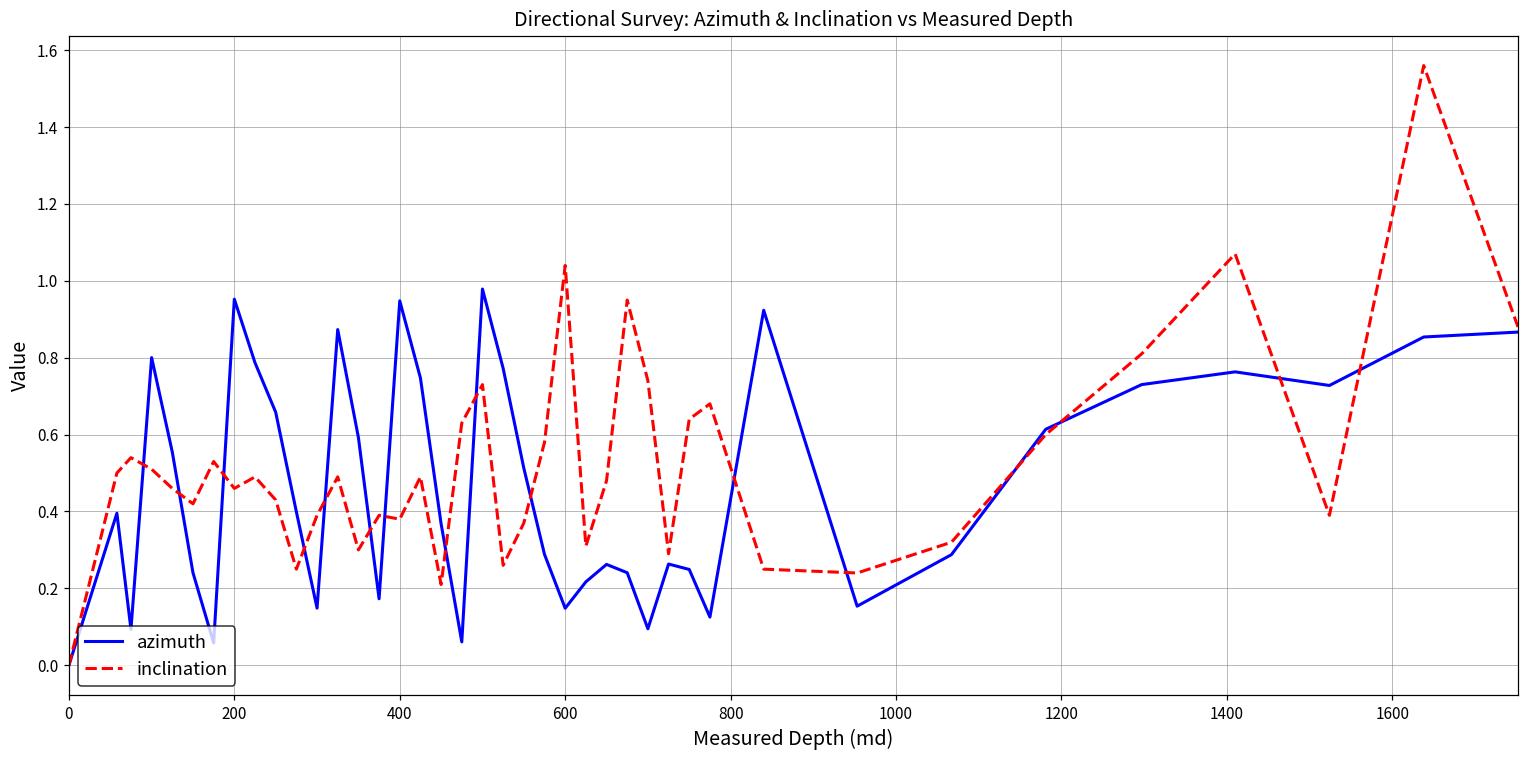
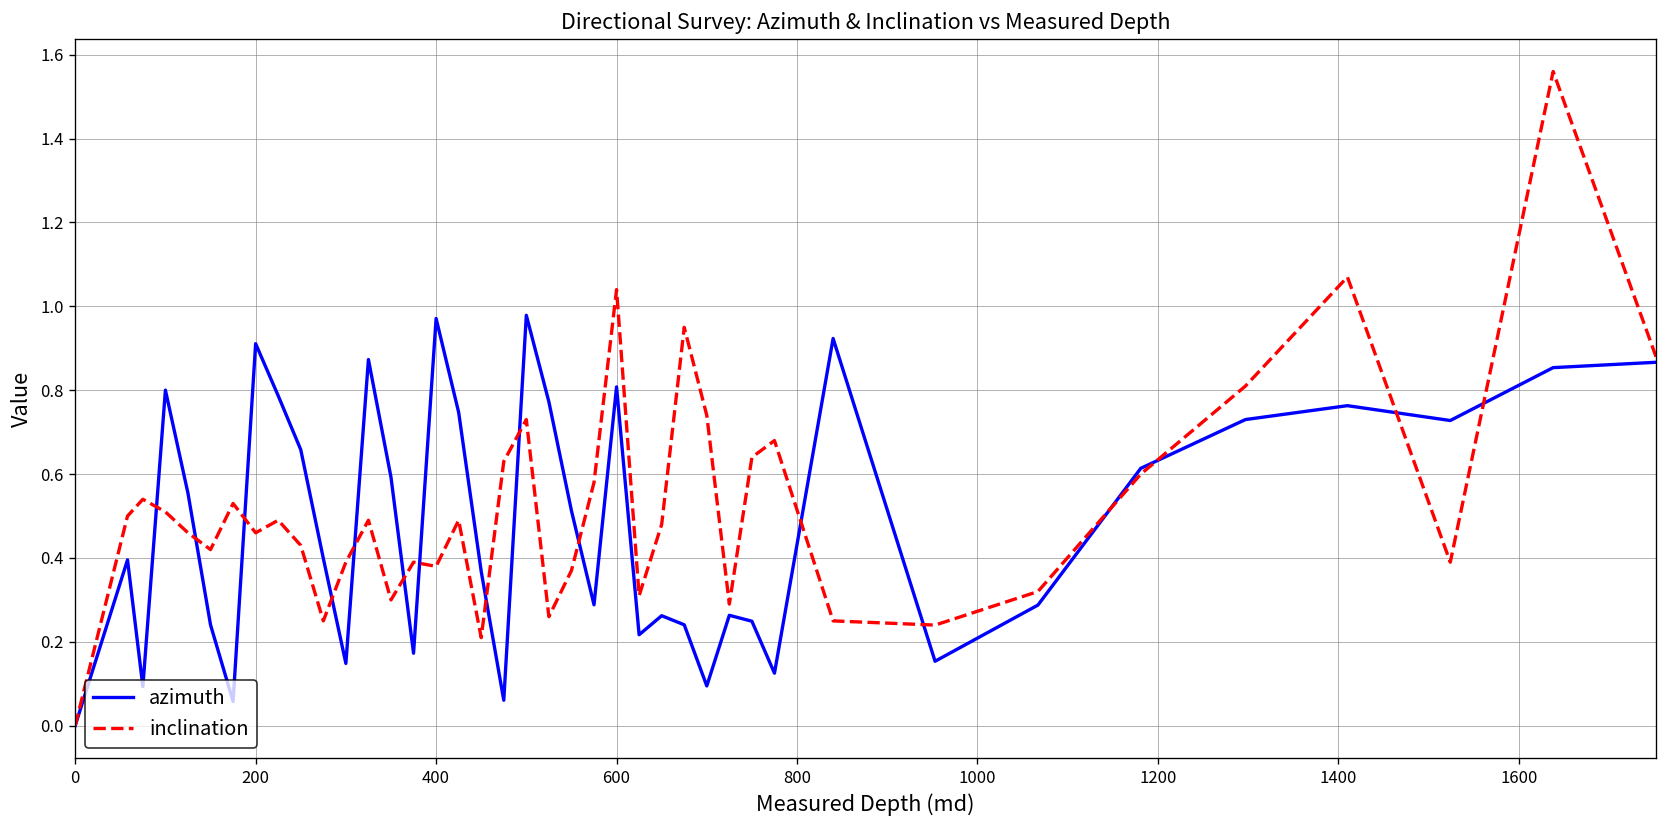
  {
    "azimuth": {
-     "200": 0.95,
-     "400": 0.95,
-     "600": 0.15
+     "200": 0.91,
+     "400": 0.97,
+     "600": 0.81
    },
    "inclination": {
      "200": 0.46,
      "400": 0.38,
      "600": 1.04
    }
  }
